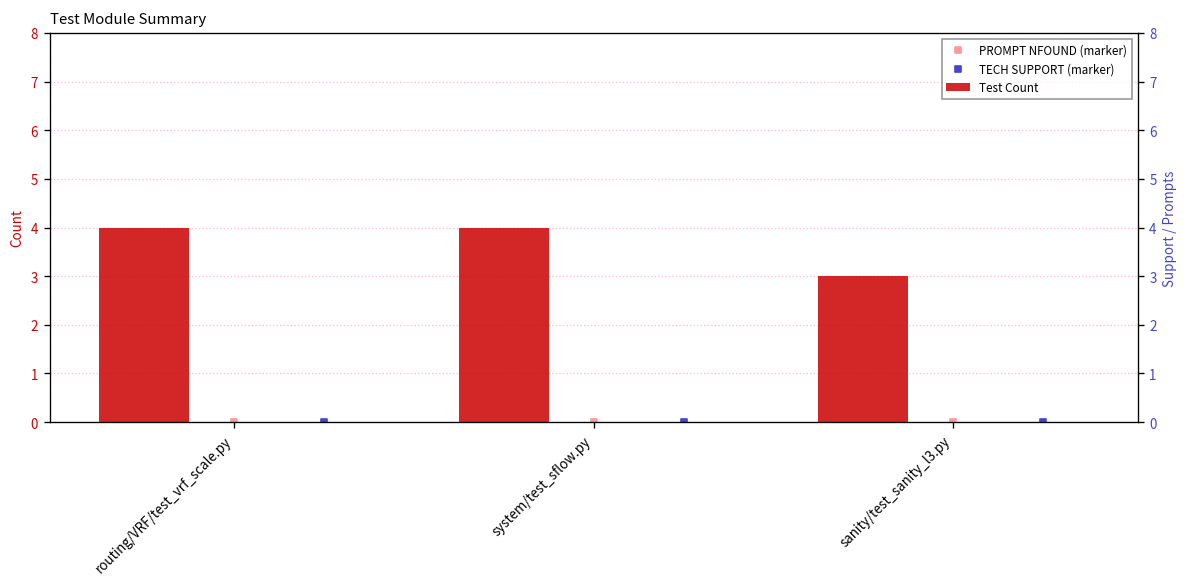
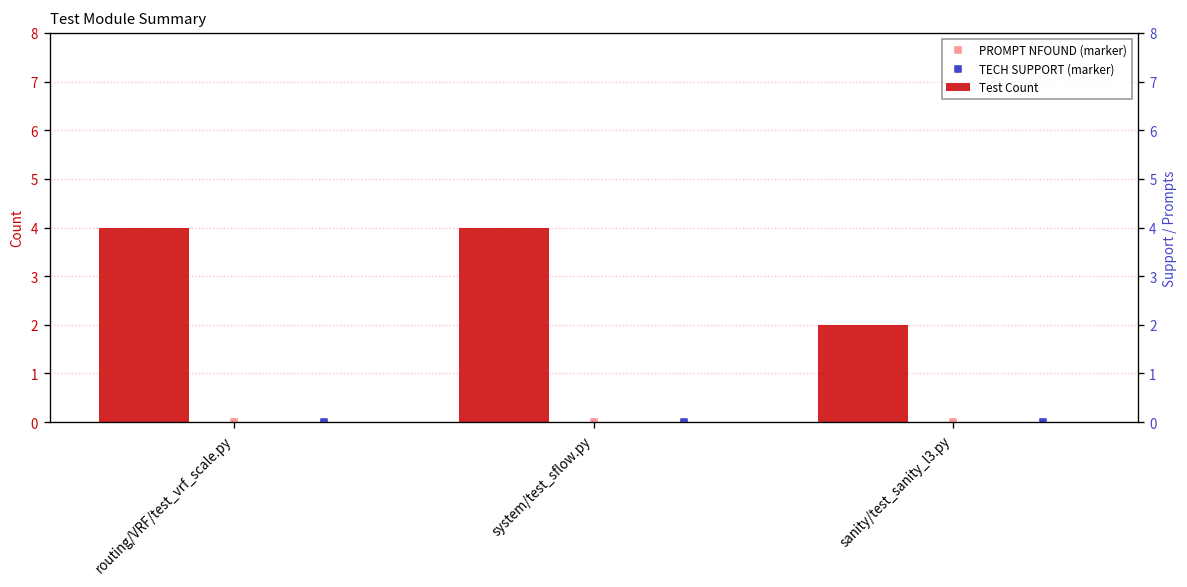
  {
    "Test Count": {
      "routing/VRF/test_vrf_scale.py": 4,
      "system/test_sflow.py": 4,
-     "sanity/test_sanity_l3.py": 3
+     "sanity/test_sanity_l3.py": 2
    },
    "PROMPT NFOUND (marker)": {
      "routing/VRF/test_vrf_scale.py": 0,
      "system/test_sflow.py": 0,
      "sanity/test_sanity_l3.py": 0
    },
    "TECH SUPPORT (marker)": {
      "routing/VRF/test_vrf_scale.py": 0,
      "system/test_sflow.py": 0,
      "sanity/test_sanity_l3.py": 0
    }
  }
